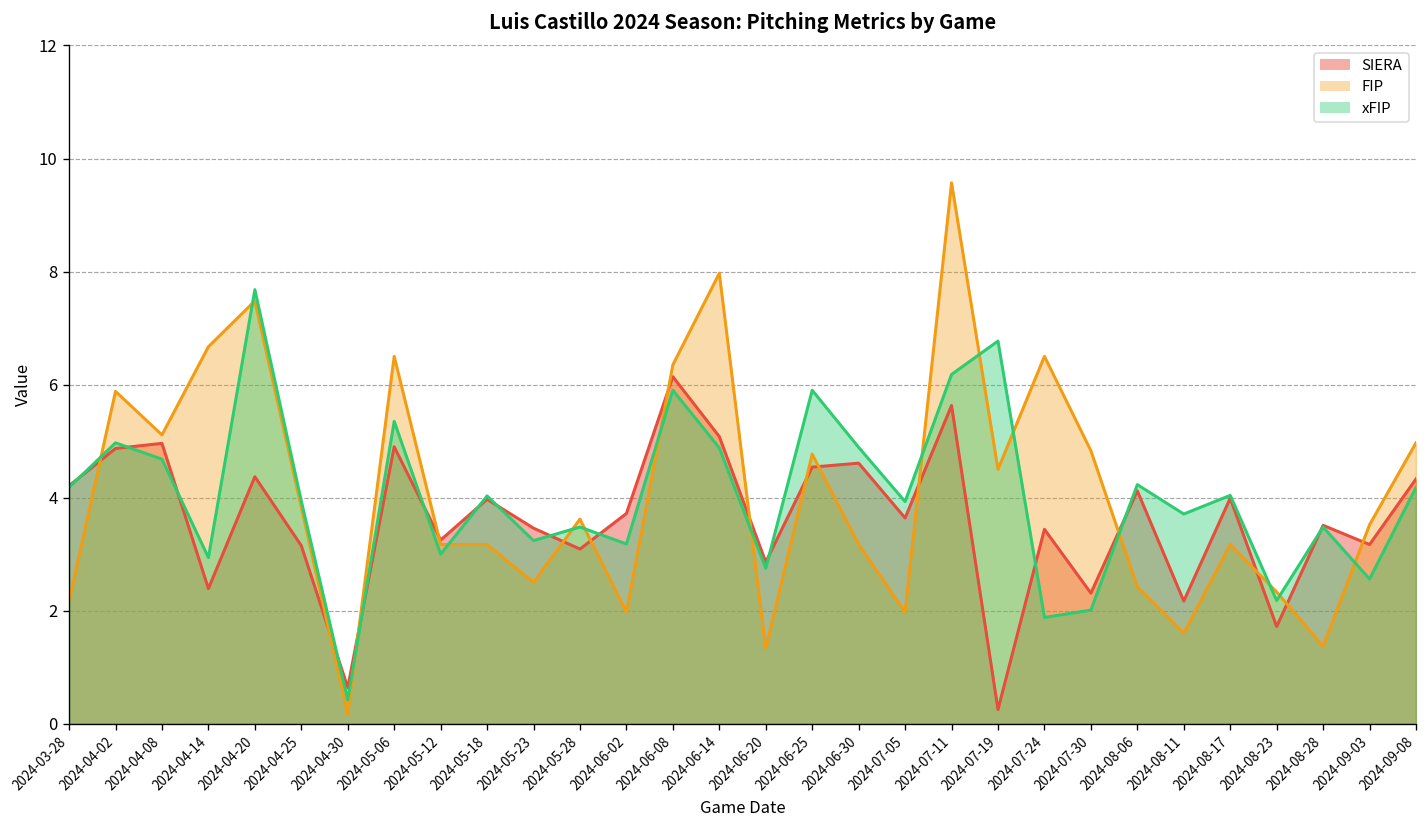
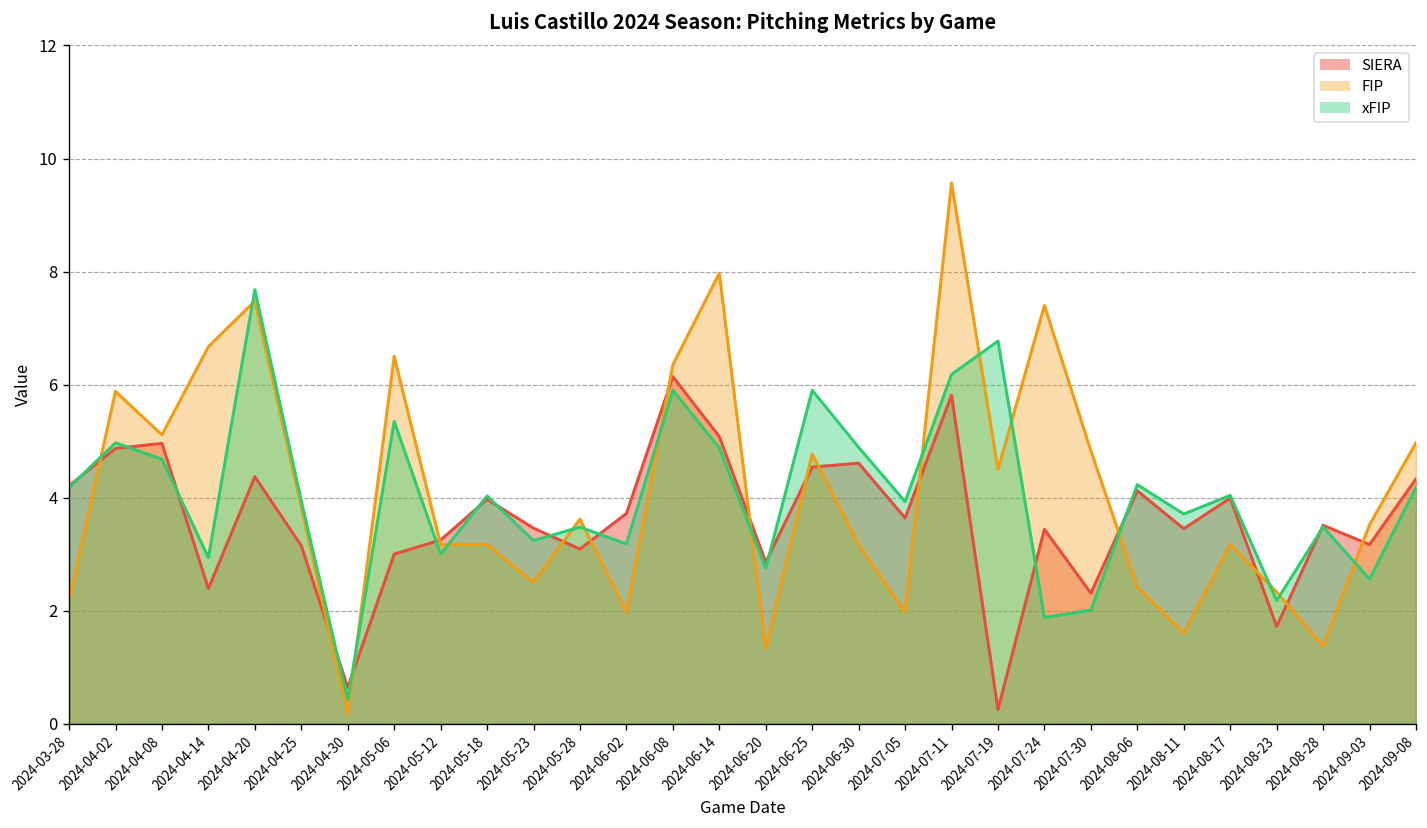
  {
    "SIERA": {
      "2024-04-02": 4.9,
      "2024-04-08": 5.0,
      "2024-04-14": 2.4,
      "2024-04-20": 4.4,
      "2024-04-25": 3.2,
      "2024-04-30": 0.6,
-     "2024-05-06": 4.9,
+     "2024-05-06": 3.0,
      "2024-05-12": 3.3,
      "2024-05-18": 4.0,
      "2024-05-23": 3.5,
      "2024-05-28": 3.1,
      "2024-06-02": 3.7,
      "2024-06-08": 6.1,
      "2024-06-14": 5.1,
      "2024-06-20": 2.9,
      "2024-06-25": 4.5,
      "2024-06-30": 4.6,
      "2024-07-05": 3.6,
-     "2024-07-11": 5.6,
+     "2024-07-11": 5.8,
      "2024-07-19": 0.3,
      "2024-07-24": 3.4,
      "2024-07-30": 2.3,
      "2024-08-06": 4.1,
-     "2024-08-11": 2.2,
+     "2024-08-11": 3.5,
      "2024-08-23": 1.7,
      "2024-09-03": 3.2,
      "2024-09-08": 4.3
    },
    "FIP": {
      "2024-03-28": 2.2,
      "2024-04-02": 5.9,
      "2024-04-08": 5.1,
      "2024-04-14": 6.7,
      "2024-04-20": 7.5,
      "2024-04-25": 3.8,
      "2024-04-30": 0.2,
      "2024-05-06": 6.5,
      "2024-05-12": 3.2,
      "2024-05-18": 3.2,
      "2024-05-23": 2.5,
      "2024-05-28": 3.6,
      "2024-06-02": 2.0,
      "2024-06-08": 6.4,
      "2024-06-14": 8.0,
      "2024-06-20": 1.3,
      "2024-06-25": 4.8,
      "2024-06-30": 3.2,
      "2024-07-05": 2.0,
      "2024-07-11": 9.6,
      "2024-07-19": 4.5,
-     "2024-07-24": 6.5,
+     "2024-07-24": 7.4,
      "2024-07-30": 4.8,
      "2024-08-06": 2.4,
      "2024-08-11": 1.6,
      "2024-08-17": 3.2,
      "2024-08-23": 2.3,
      "2024-08-28": 1.4,
      "2024-09-03": 3.5,
      "2024-09-08": 5.0
    },
    "xFIP": {
      "2024-04-02": 5.0,
      "2024-04-08": 4.7,
      "2024-04-14": 2.9,
      "2024-04-20": 7.7,
      "2024-04-25": 3.9,
      "2024-04-30": 0.4,
      "2024-05-06": 5.4,
      "2024-05-12": 3.0,
      "2024-05-18": 4.0,
      "2024-05-23": 3.2,
      "2024-05-28": 3.5,
      "2024-06-02": 3.2,
      "2024-06-08": 5.9,
      "2024-06-14": 4.9,
      "2024-06-20": 2.8,
      "2024-06-25": 5.9,
      "2024-06-30": 4.9,
      "2024-07-05": 3.9,
      "2024-07-11": 6.2,
      "2024-07-19": 6.8,
      "2024-07-24": 1.9,
      "2024-07-30": 2.0,
      "2024-08-06": 4.2,
      "2024-08-11": 3.7,
      "2024-08-23": 2.2,
      "2024-09-03": 2.6,
      "2024-09-08": 4.2
    }
  }
